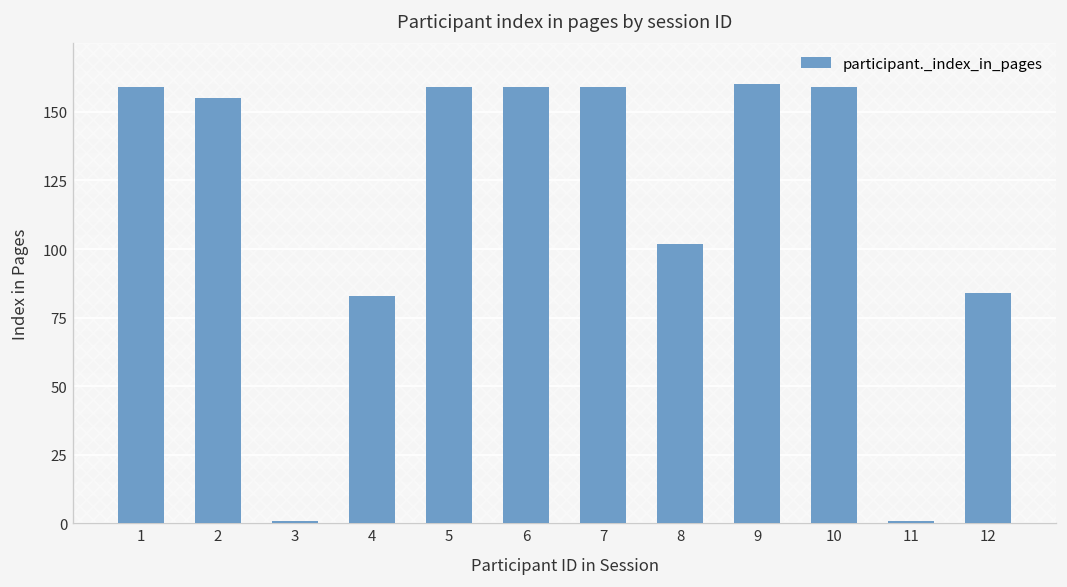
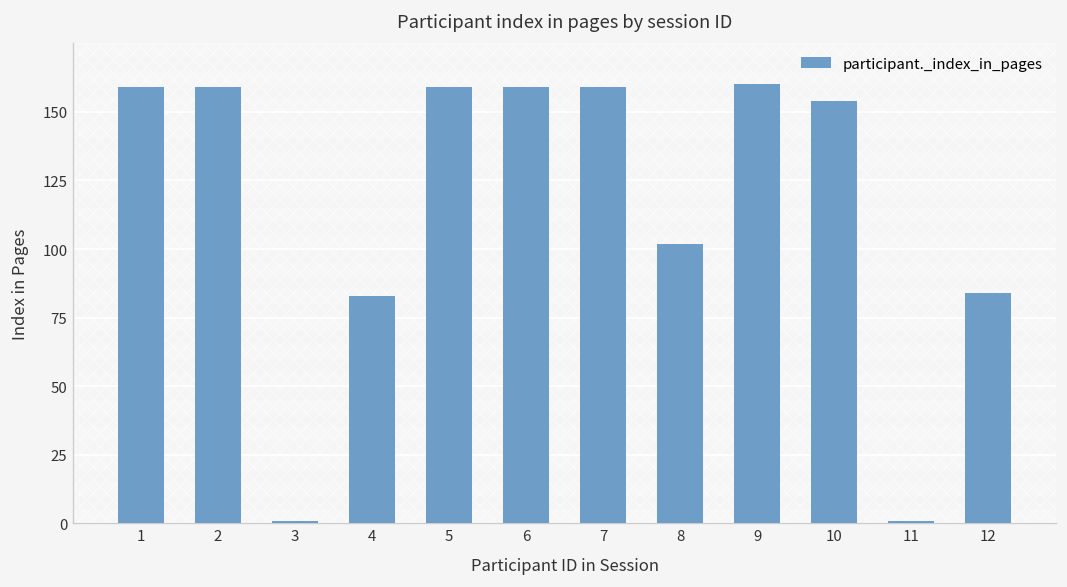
  {
    "1": 159,
-   "2": 155,
+   "2": 159,
    "4": 83,
    "5": 159,
    "6": 159,
    "7": 159,
    "8": 102,
    "9": 160,
-   "10": 159,
+   "10": 154,
    "12": 84
  }
